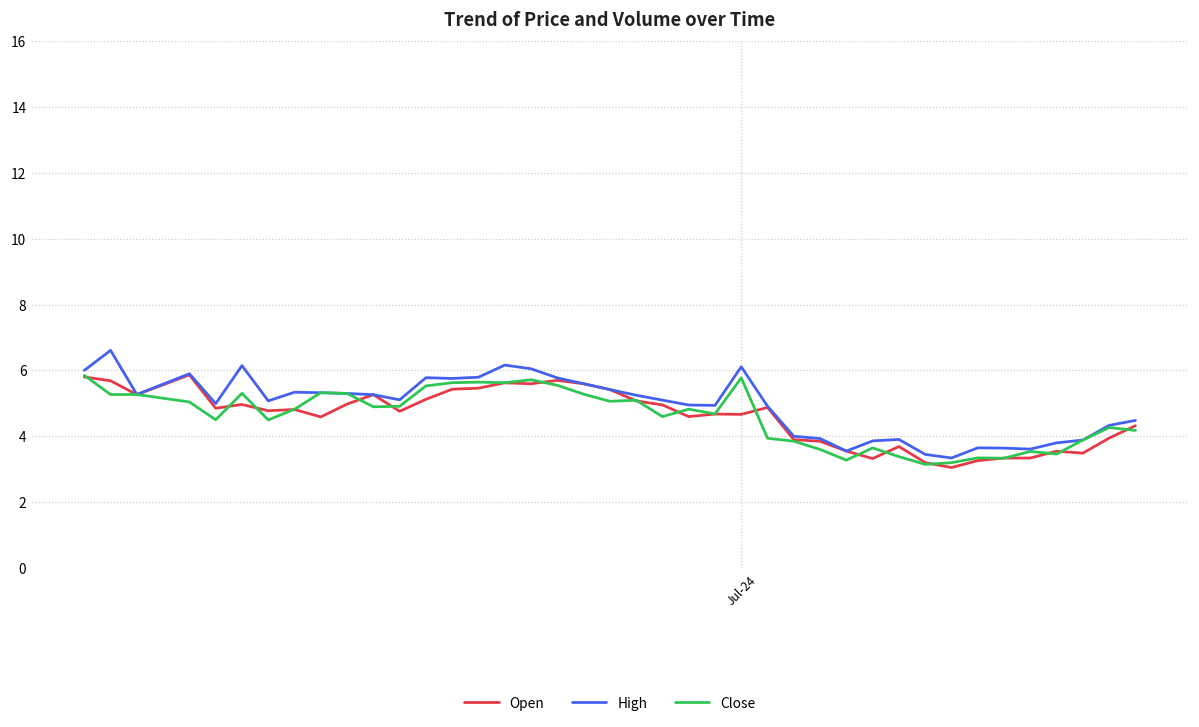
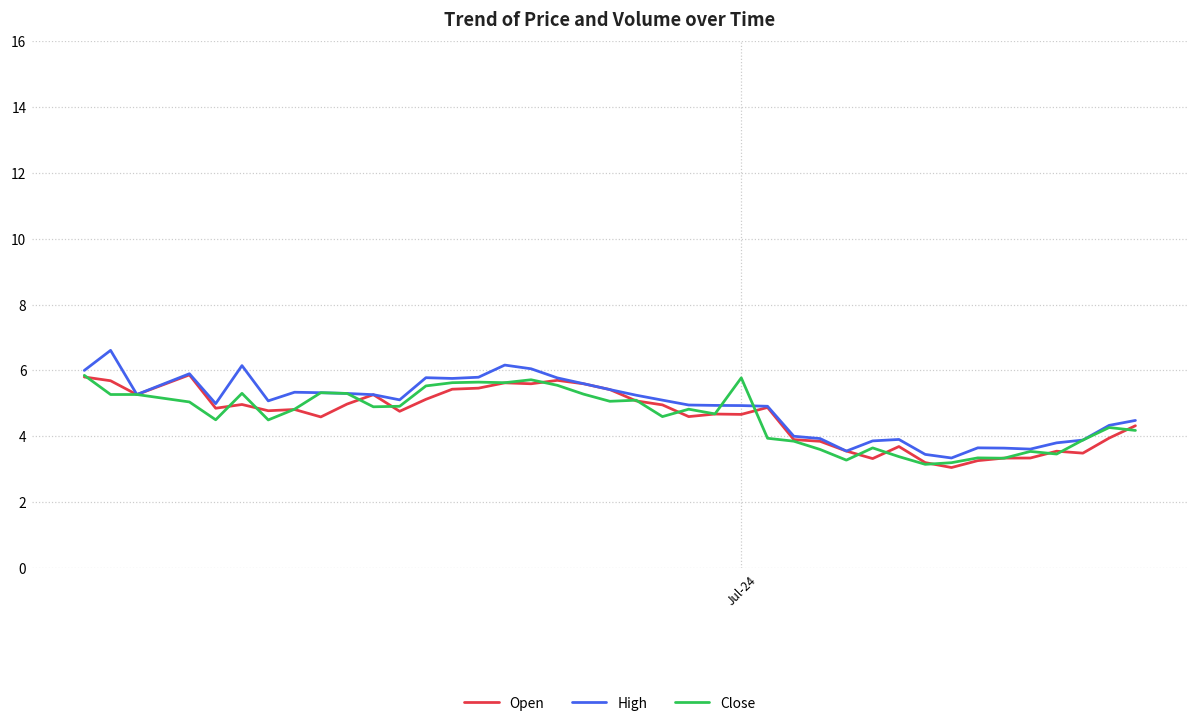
  {
    "Open": {
      "Jul-24": 4.7
    },
    "High": {
-     "Jul-24": 6.1
+     "Jul-24": 4.9
    },
    "Close": {
      "Jul-24": 5.8
    }
  }
